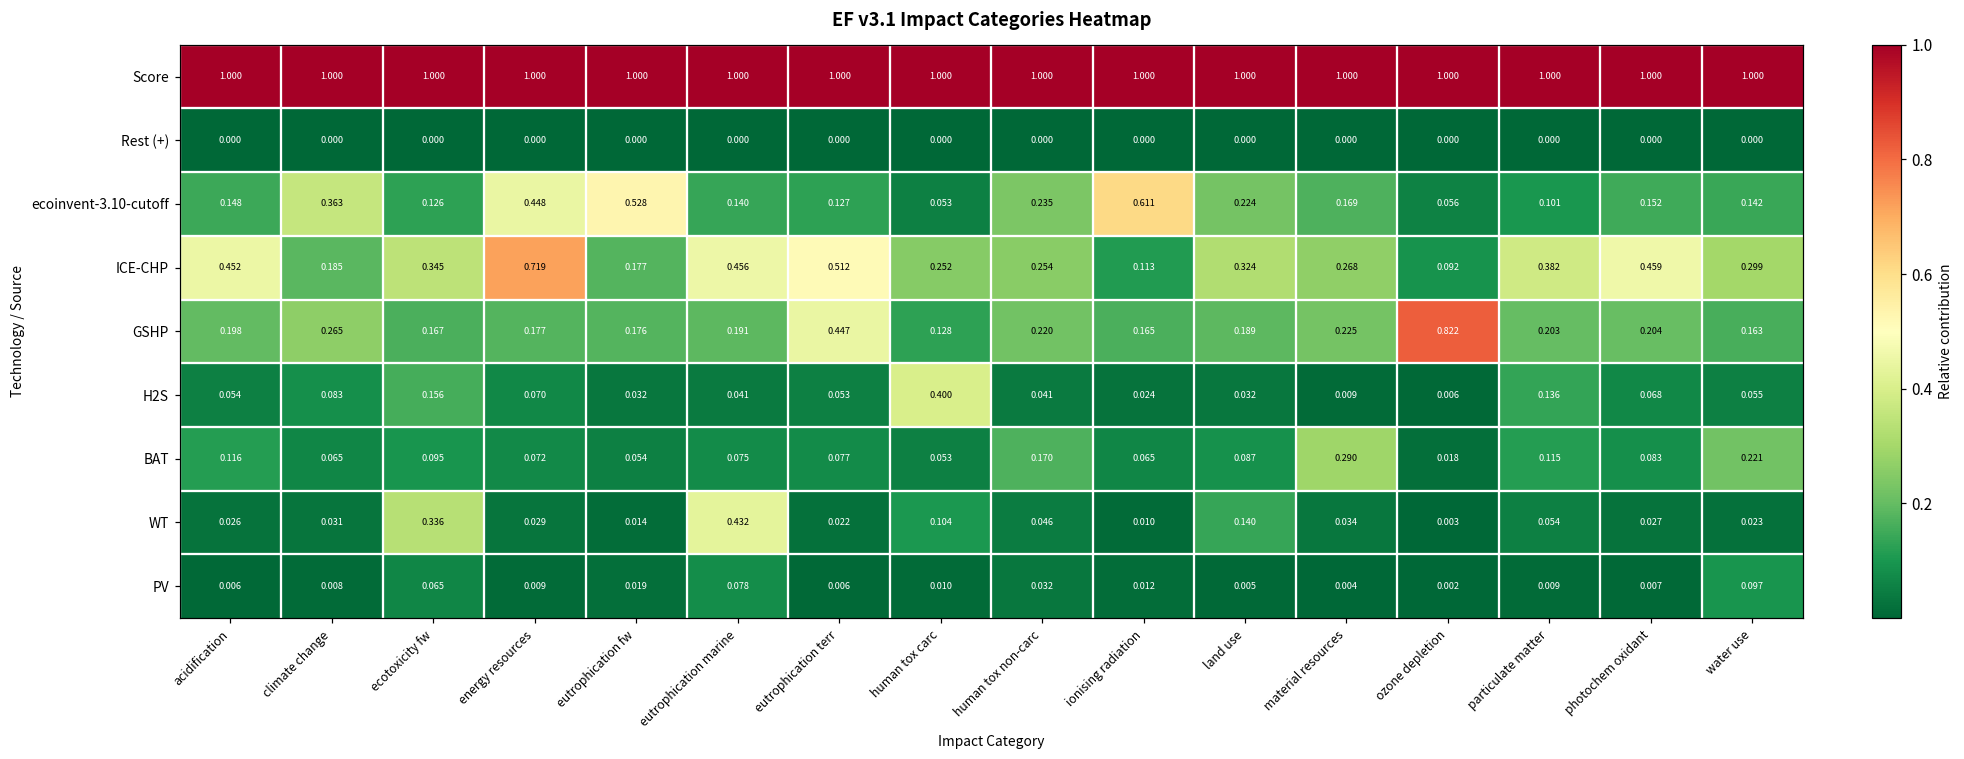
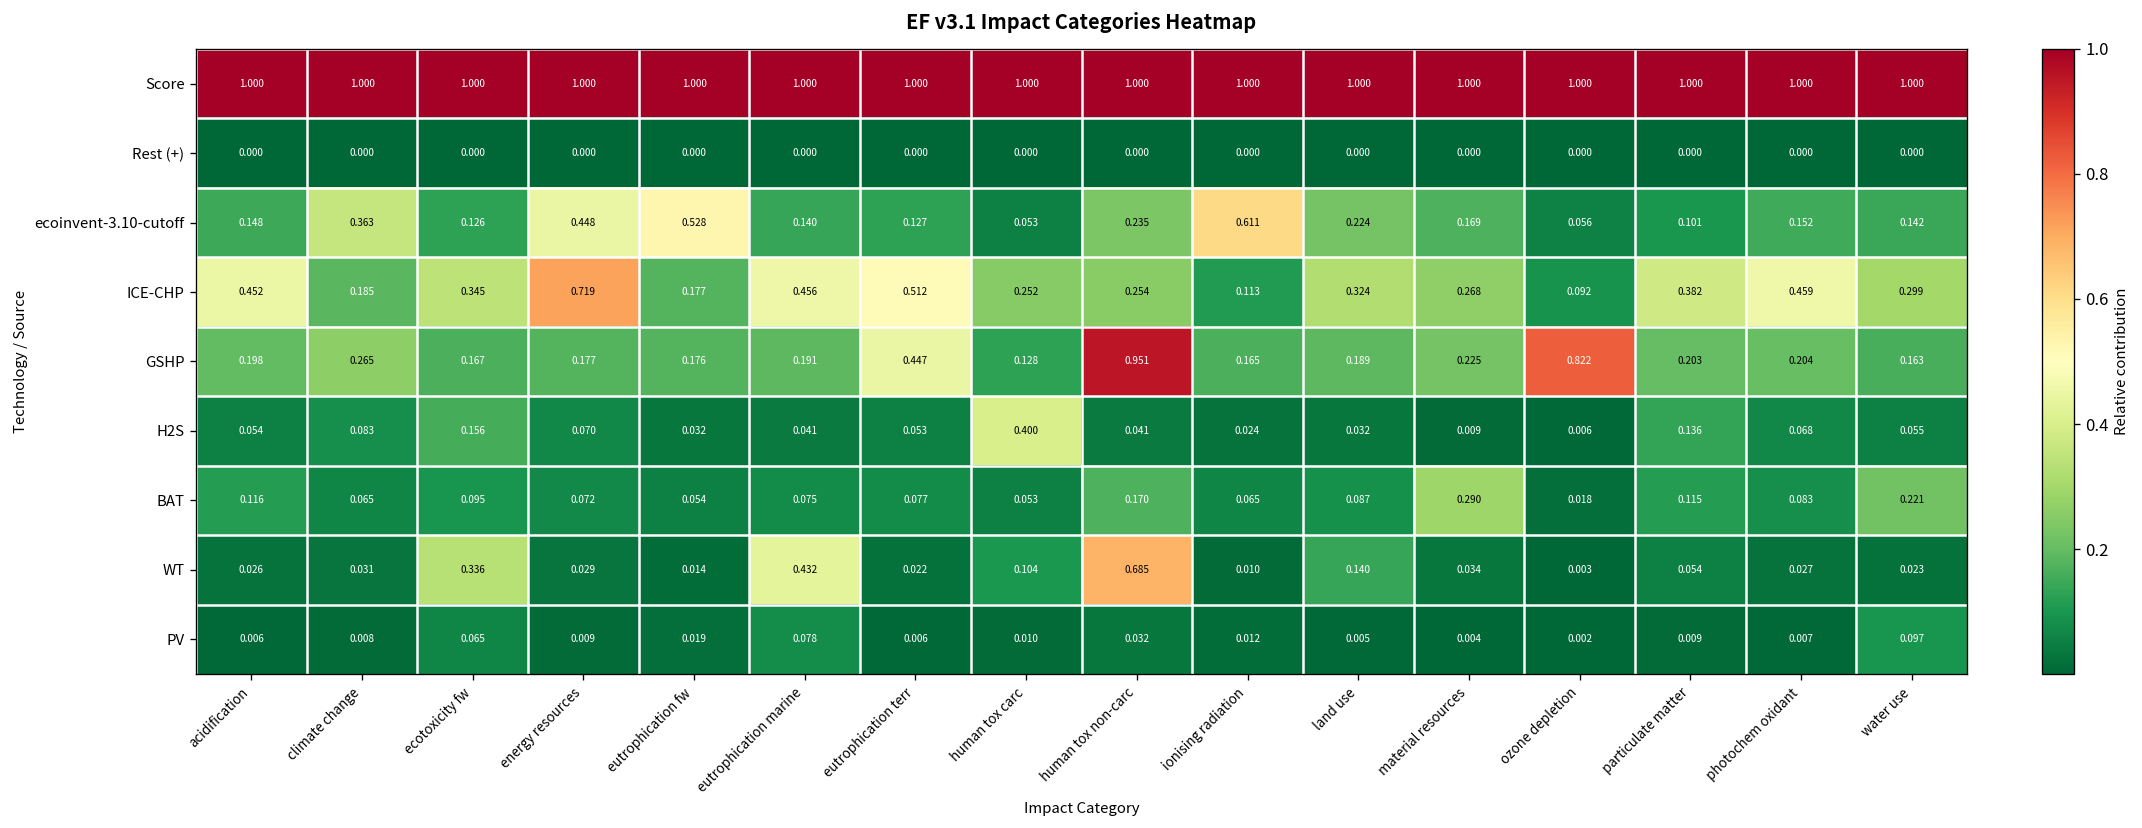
  {
    "Score": {
      "acidification": 1.000,
      "climate change": 1.000,
      "ecotoxicity fw": 1.000,
      "energy resources": 1.000,
      "eutrophication fw": 1.000,
      "eutrophication marine": 1.000,
      "eutrophication terr": 1.000,
      "human tox carc": 1.000,
      "human tox non-carc": 1.000,
      "ionising radiation": 1.000,
      "land use": 1.000,
      "material resources": 1.000,
      "ozone depletion": 1.000,
      "particulate matter": 1.000,
      "photochem oxidant": 1.000,
      "water use": 1.000
    },
    "Rest (+)": {
      "acidification": 0.000,
      "climate change": 0.000,
      "ecotoxicity fw": 0.000,
      "energy resources": 0.000,
      "eutrophication fw": 0.000,
      "eutrophication marine": 0.000,
      "eutrophication terr": 0.000,
      "human tox carc": 0.000,
      "human tox non-carc": 0.000,
      "ionising radiation": 0.000,
      "land use": 0.000,
      "material resources": 0.000,
      "ozone depletion": 0.000,
      "particulate matter": 0.000,
      "photochem oxidant": 0.000,
      "water use": 0.000
    },
    "ecoinvent-3.10-cutoff": {
      "acidification": 0.148,
      "climate change": 0.363,
      "ecotoxicity fw": 0.126,
      "energy resources": 0.448,
      "eutrophication fw": 0.528,
      "eutrophication marine": 0.140,
      "eutrophication terr": 0.127,
      "human tox carc": 0.053,
      "human tox non-carc": 0.235,
      "ionising radiation": 0.611,
      "land use": 0.224,
      "material resources": 0.169,
      "ozone depletion": 0.056,
      "particulate matter": 0.101,
      "photochem oxidant": 0.152,
      "water use": 0.142
    },
    "ICE-CHP": {
      "acidification": 0.452,
      "climate change": 0.185,
      "ecotoxicity fw": 0.345,
      "energy resources": 0.719,
      "eutrophication fw": 0.177,
      "eutrophication marine": 0.456,
      "eutrophication terr": 0.512,
      "human tox carc": 0.252,
      "human tox non-carc": 0.254,
      "ionising radiation": 0.113,
      "land use": 0.324,
      "material resources": 0.268,
      "ozone depletion": 0.092,
      "particulate matter": 0.382,
      "photochem oxidant": 0.459,
      "water use": 0.299
    },
    "GSHP": {
      "acidification": 0.198,
      "climate change": 0.265,
      "ecotoxicity fw": 0.167,
      "energy resources": 0.177,
      "eutrophication fw": 0.176,
      "eutrophication marine": 0.191,
      "eutrophication terr": 0.447,
      "human tox carc": 0.128,
-     "human tox non-carc": 0.220,
+     "human tox non-carc": 0.951,
      "ionising radiation": 0.165,
      "land use": 0.189,
      "material resources": 0.225,
      "ozone depletion": 0.822,
      "particulate matter": 0.203,
      "photochem oxidant": 0.204,
      "water use": 0.163
    },
    "H2S": {
      "acidification": 0.054,
      "climate change": 0.083,
      "ecotoxicity fw": 0.156,
      "energy resources": 0.070,
      "eutrophication fw": 0.032,
      "eutrophication marine": 0.041,
      "eutrophication terr": 0.053,
      "human tox carc": 0.400,
      "human tox non-carc": 0.041,
      "ionising radiation": 0.024,
      "land use": 0.032,
      "material resources": 0.009,
      "ozone depletion": 0.006,
      "particulate matter": 0.136,
      "photochem oxidant": 0.068,
      "water use": 0.055
    },
    "BAT": {
      "acidification": 0.116,
      "climate change": 0.065,
      "ecotoxicity fw": 0.095,
      "energy resources": 0.072,
      "eutrophication fw": 0.054,
      "eutrophication marine": 0.075,
      "eutrophication terr": 0.077,
      "human tox carc": 0.053,
      "human tox non-carc": 0.170,
      "ionising radiation": 0.065,
      "land use": 0.087,
      "material resources": 0.290,
      "ozone depletion": 0.018,
      "particulate matter": 0.115,
      "photochem oxidant": 0.083,
      "water use": 0.221
    },
    "WT": {
      "acidification": 0.026,
      "climate change": 0.031,
      "ecotoxicity fw": 0.336,
      "energy resources": 0.029,
      "eutrophication fw": 0.014,
      "eutrophication marine": 0.432,
      "eutrophication terr": 0.022,
      "human tox carc": 0.104,
-     "human tox non-carc": 0.046,
+     "human tox non-carc": 0.685,
      "ionising radiation": 0.010,
      "land use": 0.140,
      "material resources": 0.034,
      "ozone depletion": 0.003,
      "particulate matter": 0.054,
      "photochem oxidant": 0.027,
      "water use": 0.023
    },
    "PV": {
      "acidification": 0.006,
      "climate change": 0.008,
      "ecotoxicity fw": 0.065,
      "energy resources": 0.009,
      "eutrophication fw": 0.019,
      "eutrophication marine": 0.078,
      "eutrophication terr": 0.006,
      "human tox carc": 0.010,
      "human tox non-carc": 0.032,
      "ionising radiation": 0.012,
      "land use": 0.005,
      "material resources": 0.004,
      "ozone depletion": 0.002,
      "particulate matter": 0.009,
      "photochem oxidant": 0.007,
      "water use": 0.097
    }
  }
